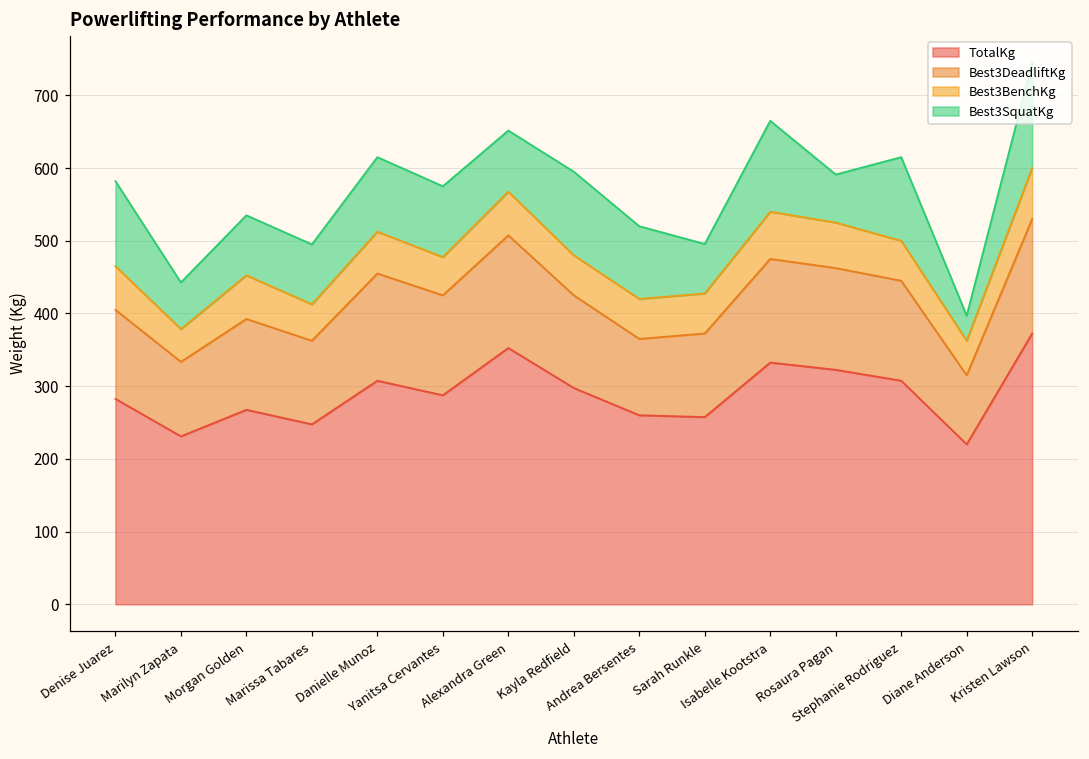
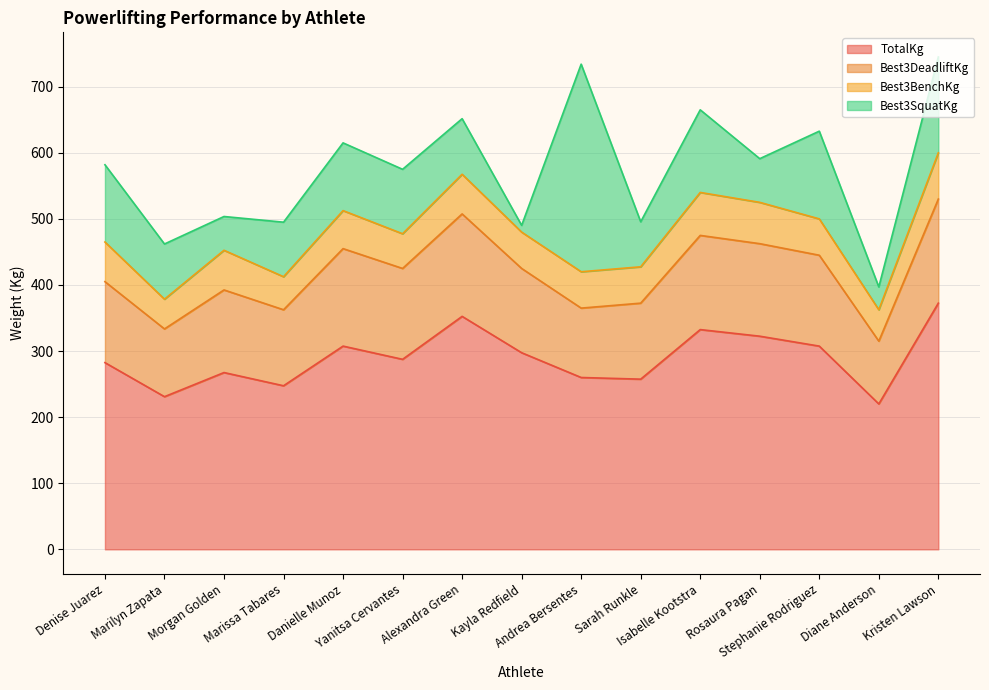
  {
    "Best3SquatKg": {
      "Denise Juarez": 120,
-     "Marilyn Zapata": 60,
-     "Morgan Golden": 80,
+     "Marilyn Zapata": 80,
+     "Morgan Golden": 50,
      "Marissa Tabares": 80,
      "Danielle Munoz": 100,
      "Yanitsa Cervantes": 100,
      "Alexandra Green": 80,
-     "Kayla Redfield": 120,
-     "Andrea Bersentes": 100,
+     "Kayla Redfield": 10,
+     "Andrea Bersentes": 310,
      "Sarah Runkle": 70,
      "Isabelle Kootstra": 130,
      "Rosaura Pagan": 70,
-     "Stephanie Rodriguez": 120,
+     "Stephanie Rodriguez": 130,
      "Diane Anderson": 30
    }
  }
